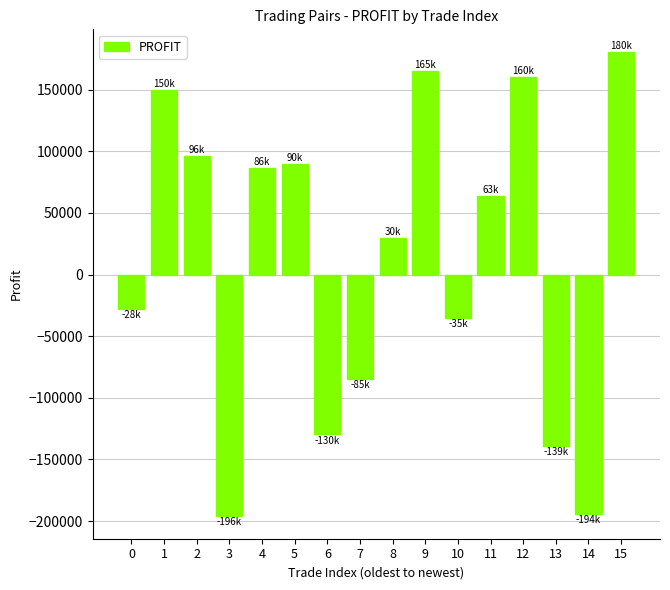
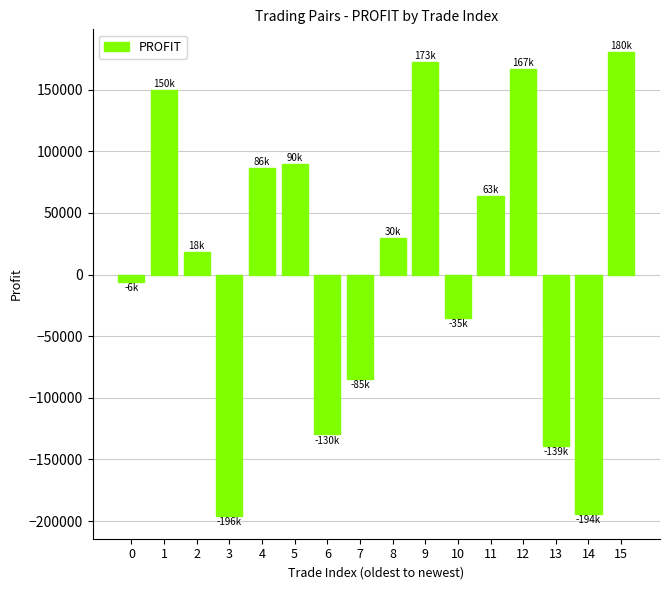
  {
-   "0": "-28k",
+   "0": "-6k",
    "1": "150k",
-   "2": "96k",
+   "2": "18k",
    "3": "-196k",
    "4": "86k",
    "5": "90k",
    "6": "-130k",
    "7": "-85k",
    "8": "30k",
-   "9": "165k",
+   "9": "173k",
    "10": "-35k",
    "11": "63k",
-   "12": "160k",
+   "12": "167k",
    "13": "-139k",
    "14": "-194k",
    "15": "180k"
  }
